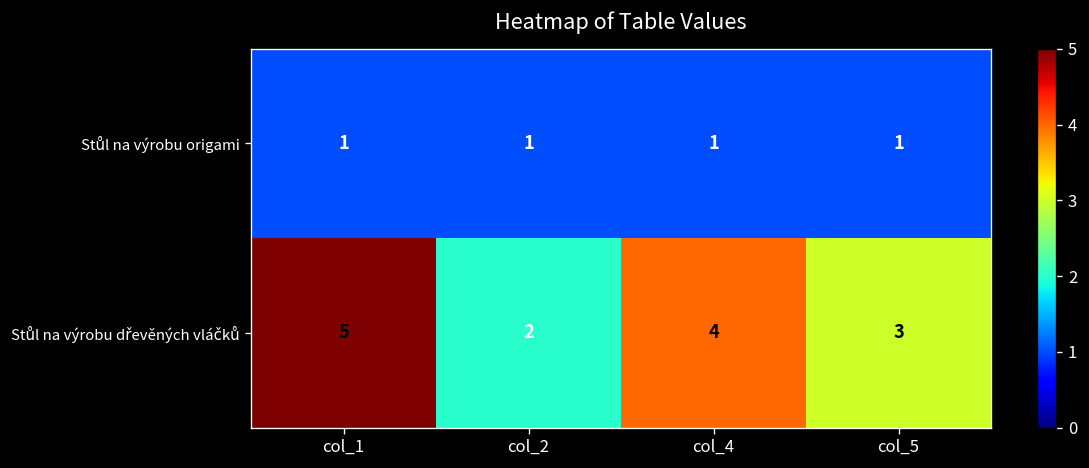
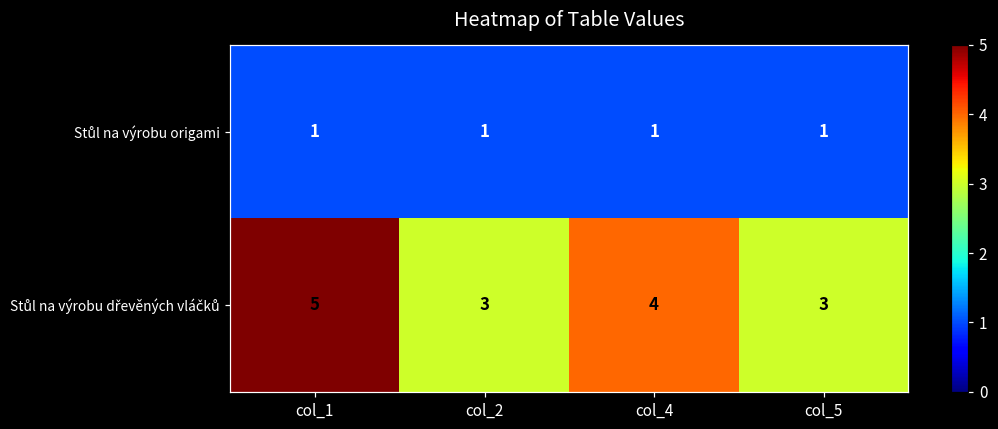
  {
    "Stůl na výrobu origami": {
      "col_1": 1,
      "col_2": 1,
      "col_4": 1,
      "col_5": 1
    },
    "Stůl na výrobu dřevěných vláčků": {
      "col_1": 5,
-     "col_2": 2,
+     "col_2": 3,
      "col_4": 4,
      "col_5": 3
    }
  }
